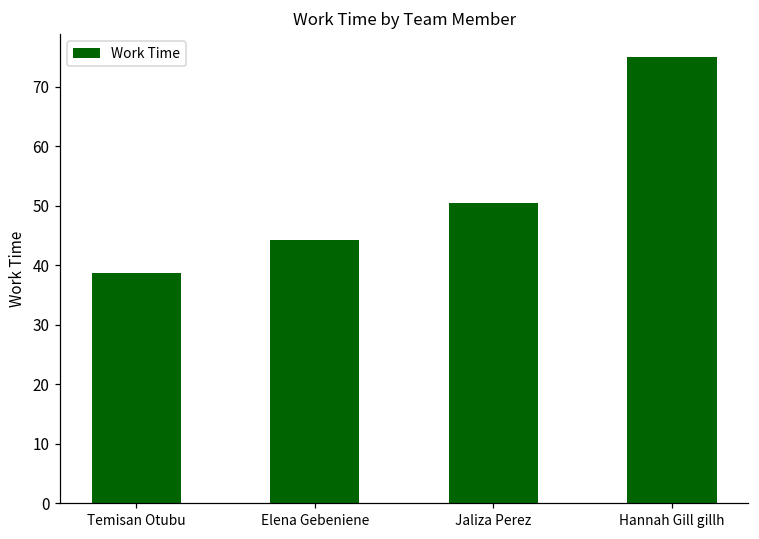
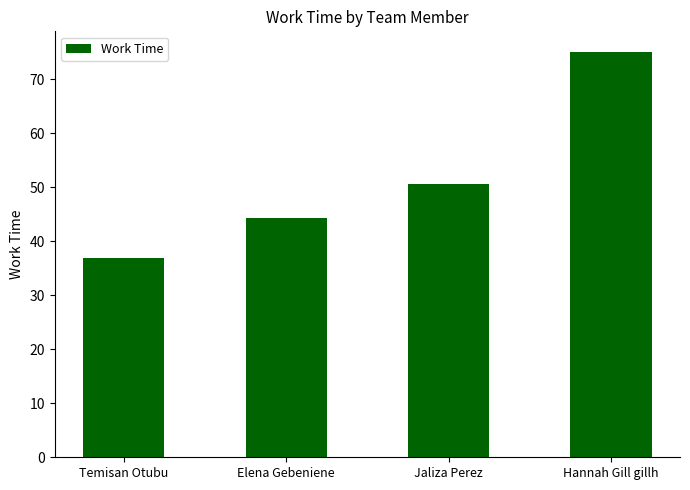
  {
-   "Temisan Otubu": 39,
+   "Temisan Otubu": 37,
    "Elena Gebeniene": 44,
    "Jaliza Perez": 51,
    "Hannah Gill gillh": 75
  }
